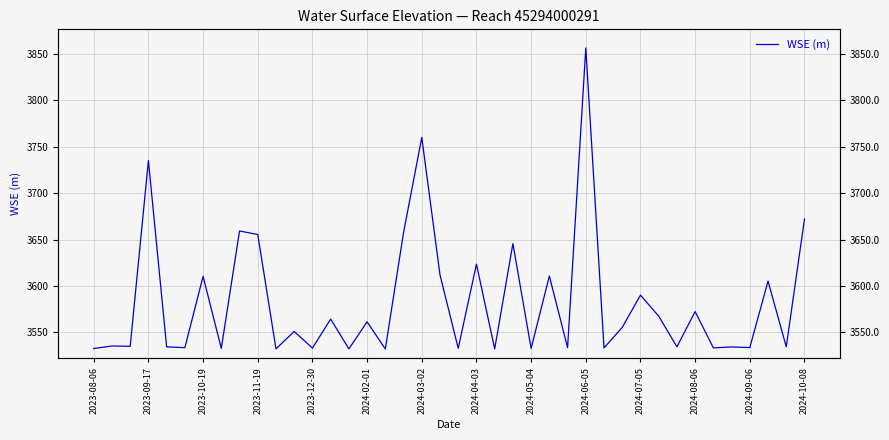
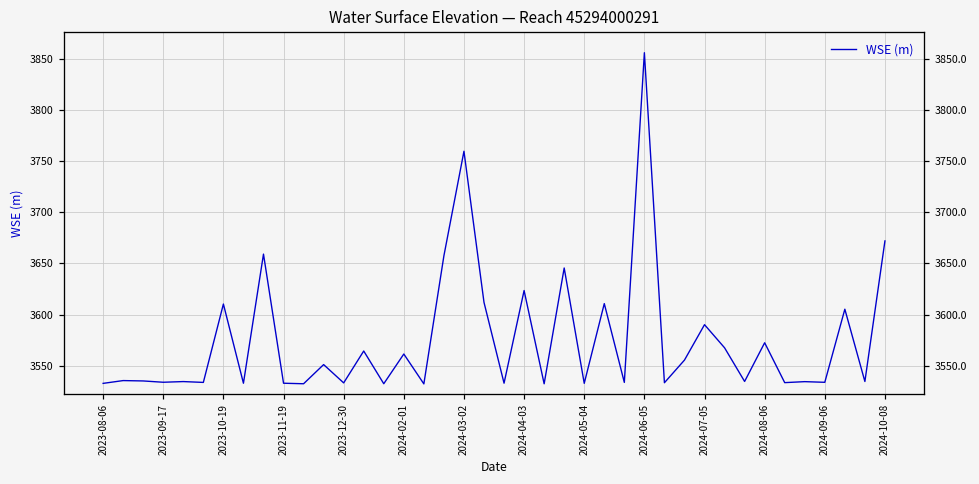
  {
    "2023-08-06": 3530,
-   "2023-09-17": 3730,
+   "2023-09-17": 3530,
    "2023-10-19": 3610,
-   "2023-11-19": 3660,
+   "2023-11-19": 3530,
    "2023-12-30": 3530,
    "2024-02-01": 3560,
    "2024-03-02": 3760,
    "2024-04-03": 3620,
    "2024-05-04": 3530,
    "2024-06-05": 3860,
    "2024-07-05": 3590,
    "2024-08-06": 3570,
    "2024-09-06": 3530,
    "2024-10-08": 3670
  }
